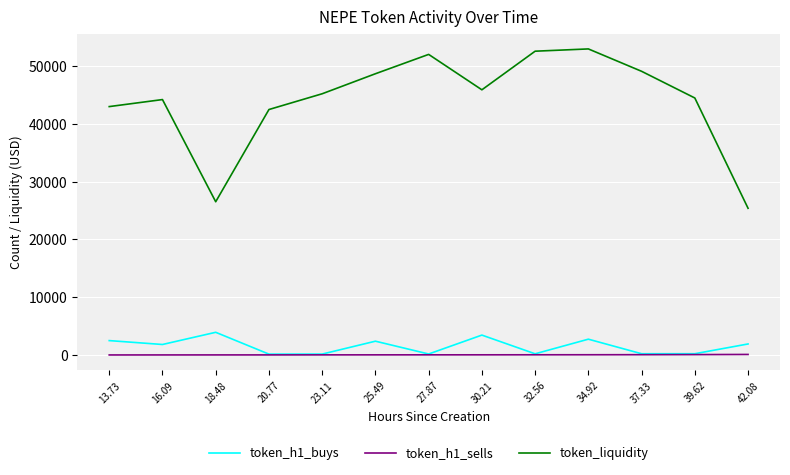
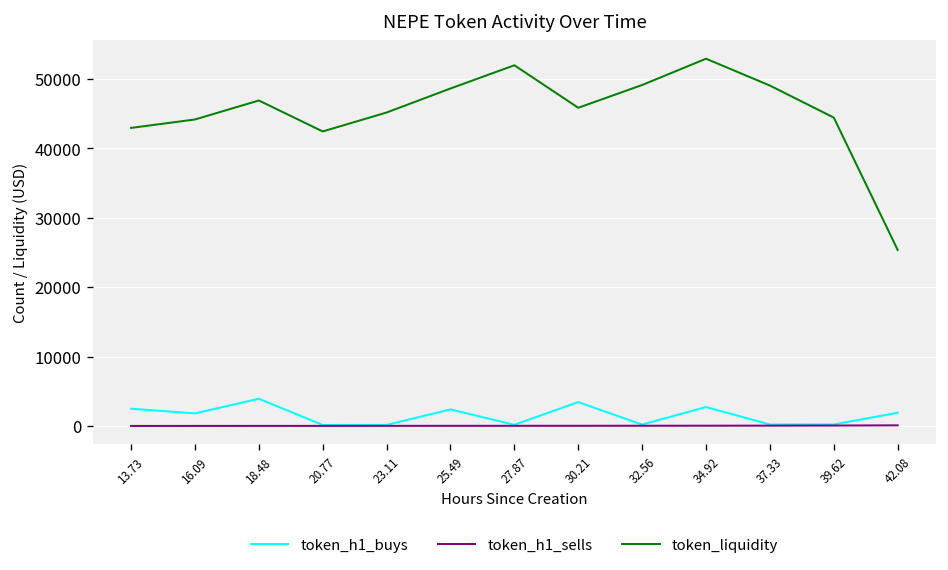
  {
    "token_h1_buys": {
      "13.73": 3000,
      "16.09": 2000,
      "18.48": 4000,
      "25.49": 2000,
      "30.21": 3000,
      "34.92": 3000,
      "42.08": 2000
    },
    "token_h1_sells": {
      "13.73": 0,
      "16.09": 0,
      "18.48": 0,
      "25.49": 0,
      "30.21": 0,
      "34.92": 0,
      "42.08": 0
    },
    "token_liquidity": {
      "13.73": 43000,
      "16.09": 44000,
-     "18.48": 27000,
+     "18.48": 47000,
      "20.77": 42000,
      "23.11": 45000,
      "25.49": 49000,
      "27.87": 52000,
      "30.21": 46000,
-     "32.56": 53000,
+     "32.56": 49000,
      "34.92": 53000,
      "37.33": 49000,
      "39.62": 44000,
      "42.08": 25000
    }
  }
